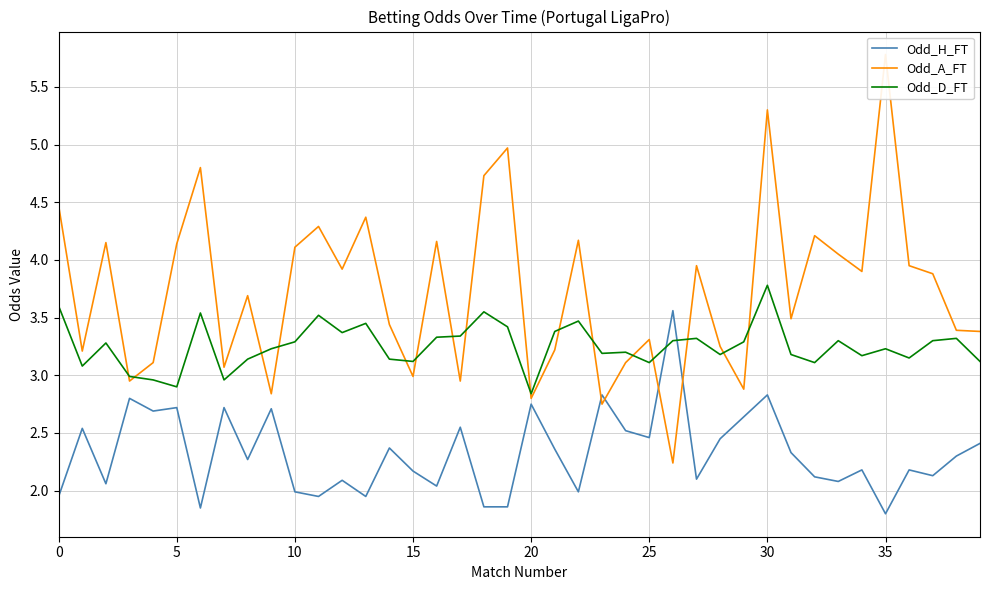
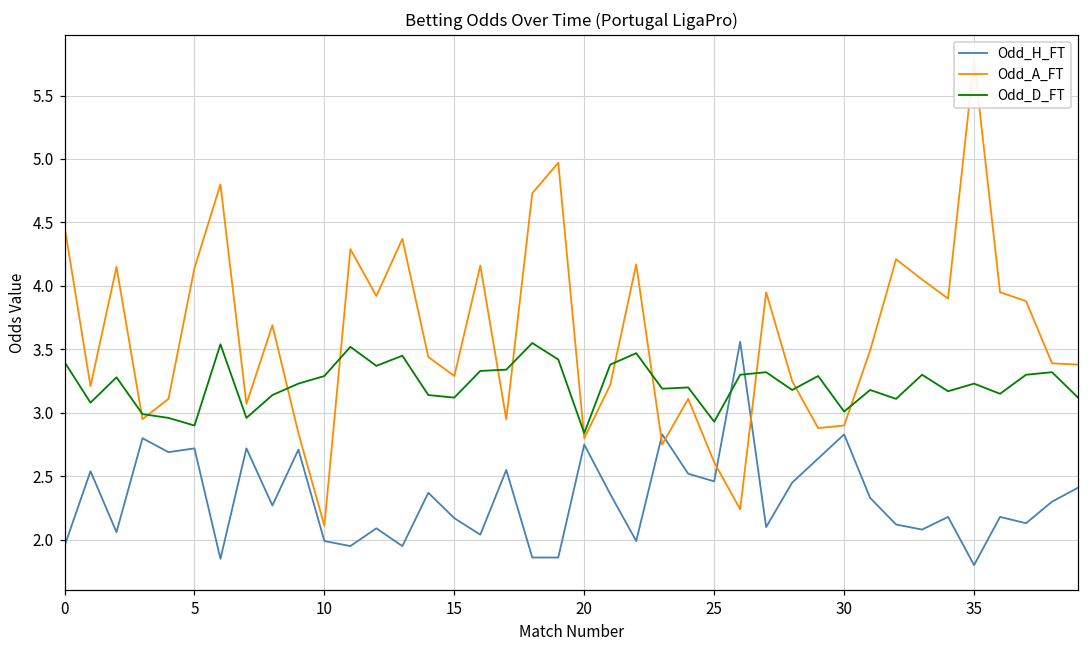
  {
    "Odd_H_FT": {
      "0": 1.95,
      "5": 2.72,
      "10": 1.99,
      "15": 2.17,
      "20": 2.75,
      "25": 2.46,
      "30": 2.83,
      "35": 1.80
    },
    "Odd_A_FT": {
      "0": 4.47,
      "5": 4.14,
-     "10": 4.11,
-     "15": 2.99,
+     "10": 2.11,
+     "15": 3.29,
      "20": 2.80,
-     "25": 3.31,
-     "30": 5.3
+     "25": 2.61,
+     "30": 2.9
    },
    "Odd_D_FT": {
-     "0": 3.6,
+     "0": 3.4,
      "5": 2.90,
      "10": 3.29,
      "15": 3.12,
      "20": 2.84,
-     "25": 3.11,
-     "30": 3.78,
+     "25": 2.93,
+     "30": 3.01,
      "35": 3.23
    }
  }
